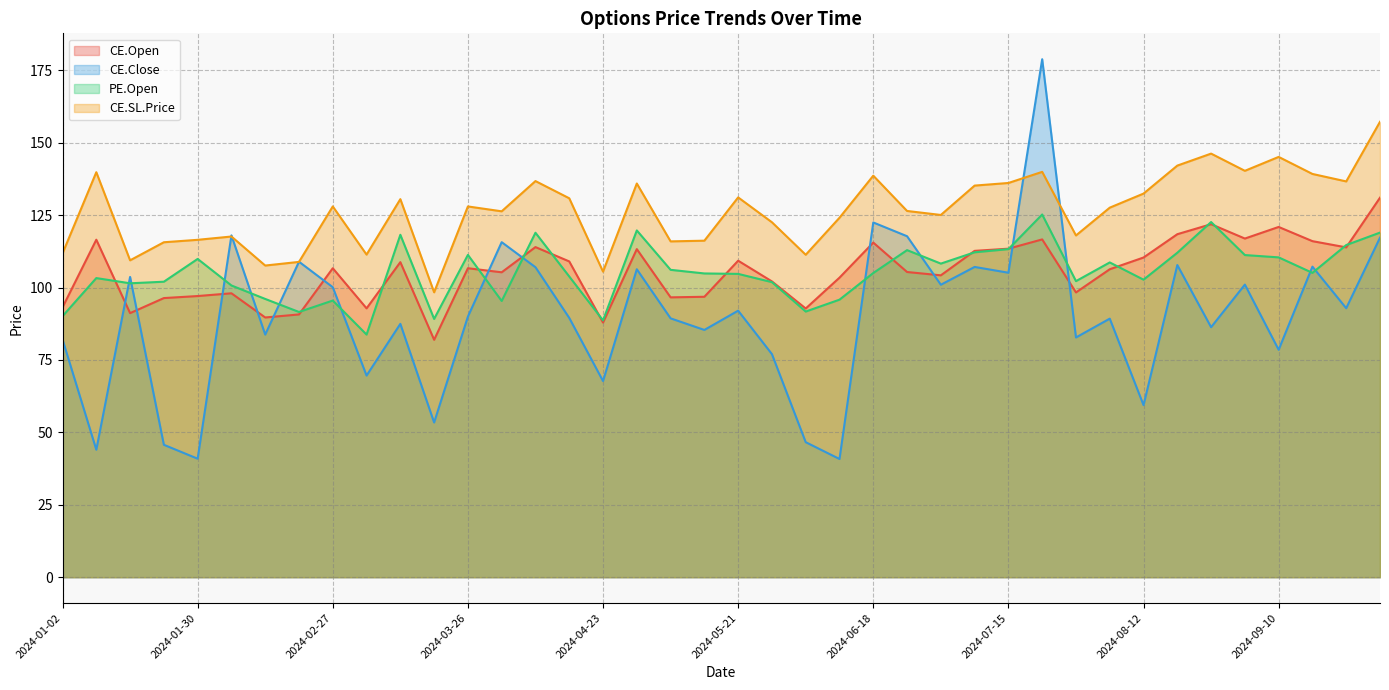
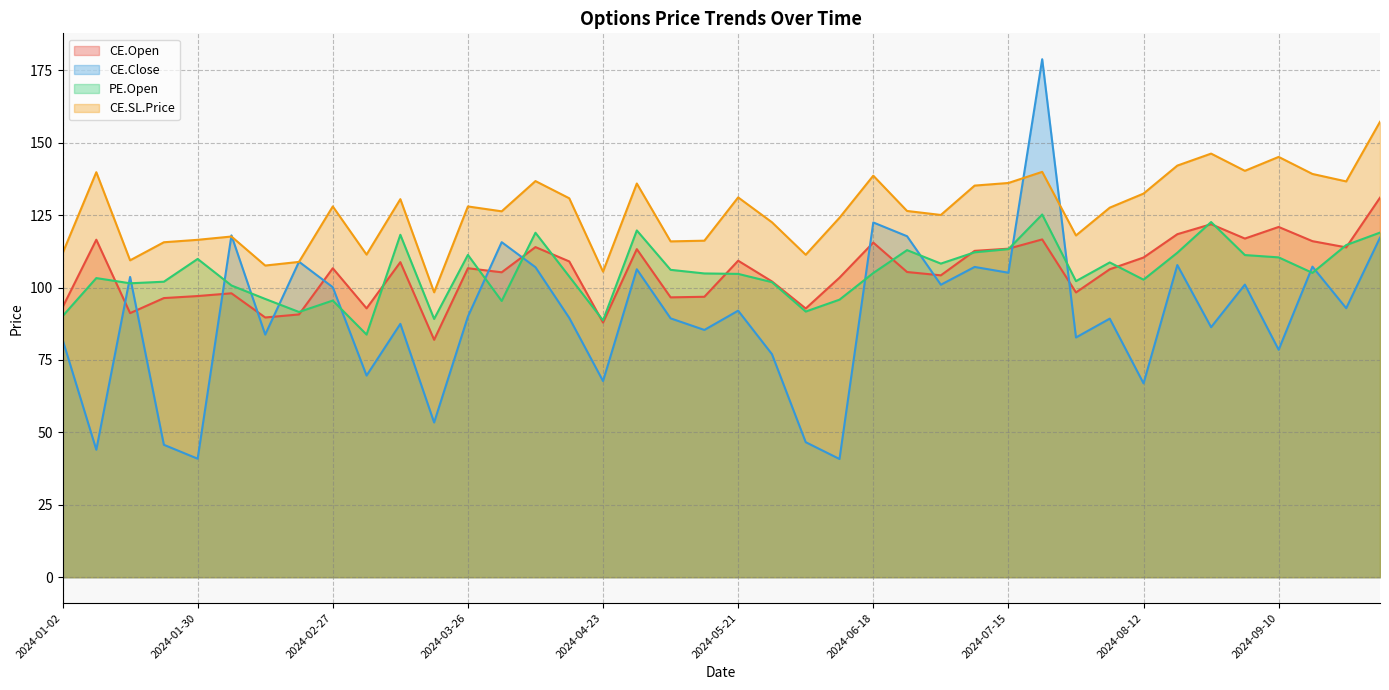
  {
    "CE.Close": {
      "2024-01-02": 82,
      "2024-01-30": 41,
      "2024-02-27": 100,
      "2024-03-26": 90,
      "2024-04-23": 68,
      "2024-05-21": 92,
      "2024-06-18": 122,
      "2024-07-15": 105,
-     "2024-08-12": 59,
+     "2024-08-12": 67,
      "2024-09-10": 79
    },
    "PE.Open": {
      "2024-01-02": 90,
      "2024-01-30": 110,
      "2024-02-27": 96,
      "2024-03-26": 111,
      "2024-05-21": 105,
      "2024-06-18": 105,
      "2024-08-12": 103,
      "2024-09-10": 110
    }
  }
